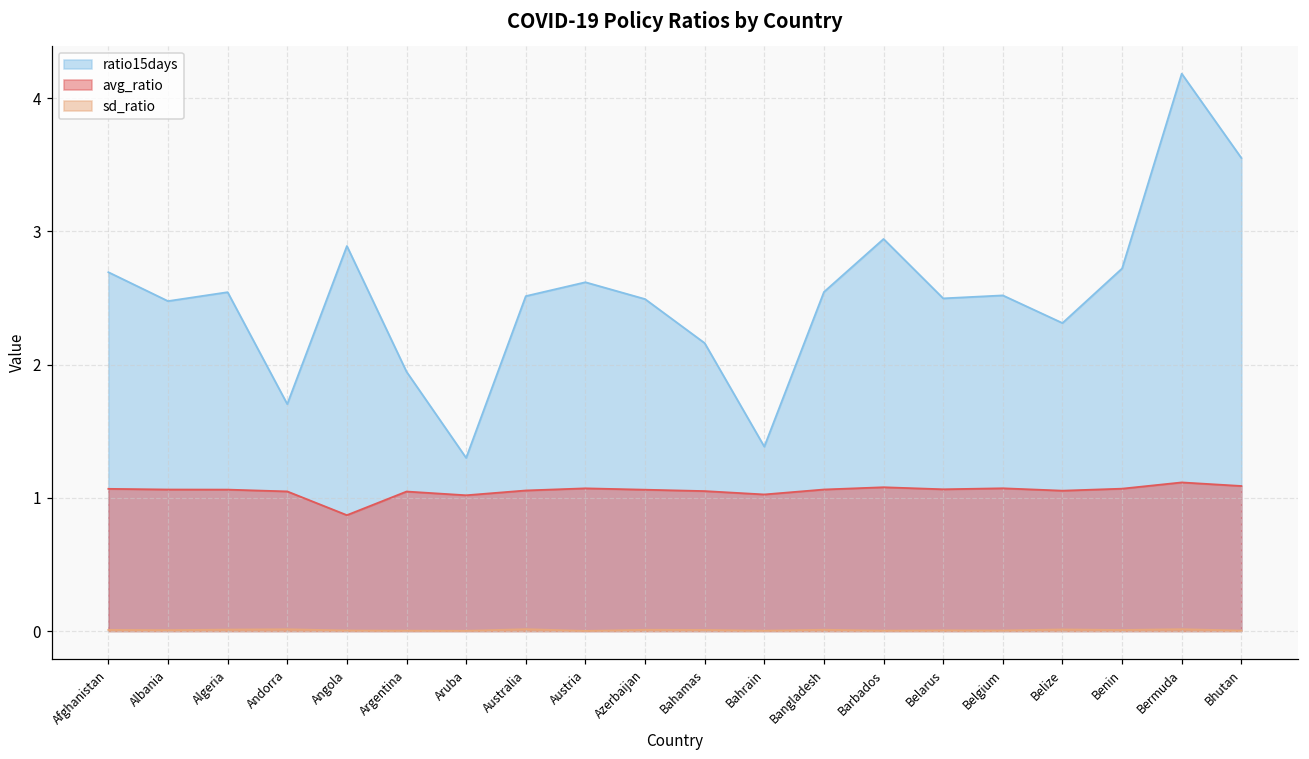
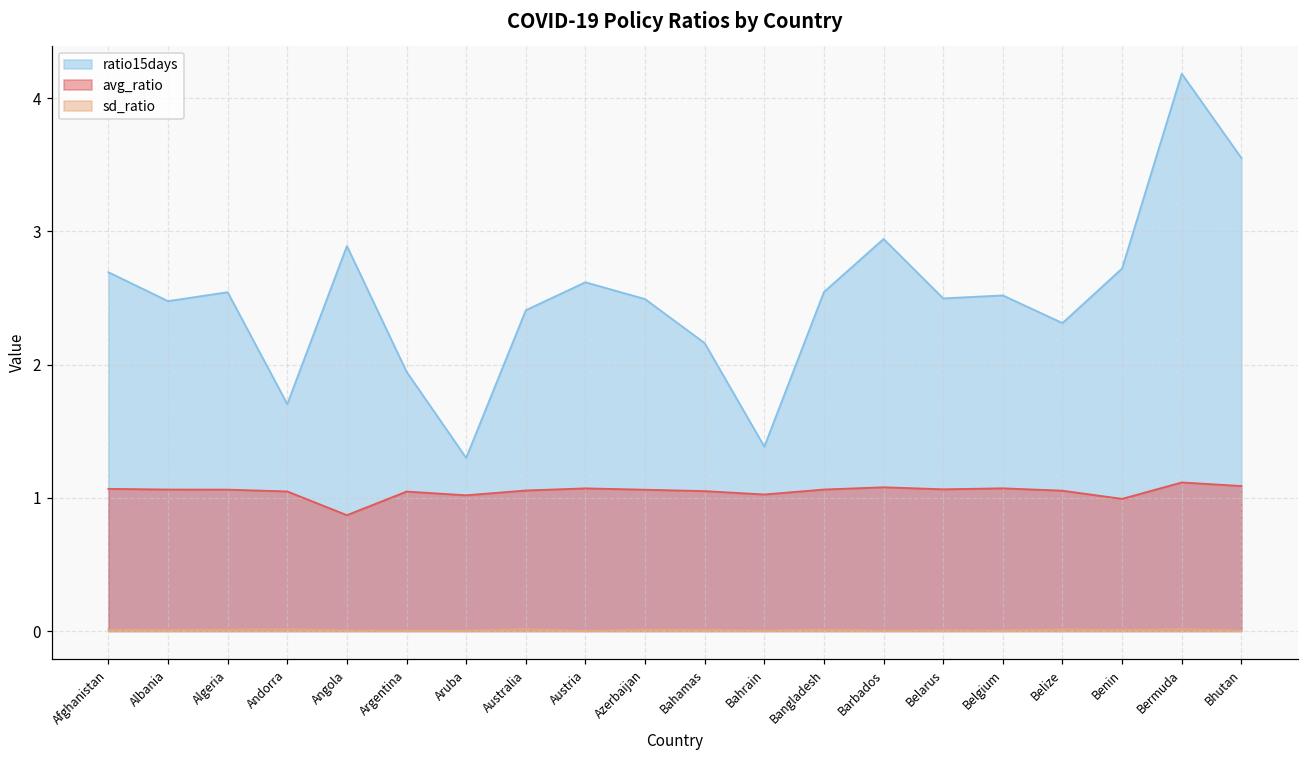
  {
    "ratio15days": {
      "Afghanistan": 2.69,
      "Albania": 2.48,
      "Algeria": 2.54,
      "Andorra": 1.70,
      "Angola": 2.89,
      "Argentina": 1.95,
      "Aruba": 1.30,
-     "Australia": 2.51,
+     "Australia": 2.41,
      "Austria": 2.62,
      "Azerbaijan": 2.49,
      "Bahamas": 2.16,
      "Bahrain": 1.38,
      "Bangladesh": 2.54,
      "Barbados": 2.94,
      "Belarus": 2.50,
      "Belgium": 2.52,
      "Belize": 2.31,
      "Benin": 2.72,
      "Bermuda": 4.18,
      "Bhutan": 3.55
    },
    "avg_ratio": {
      "Afghanistan": 1.07,
      "Albania": 1.06,
      "Algeria": 1.06,
      "Andorra": 1.05,
      "Angola": 0.87,
      "Argentina": 1.05,
      "Aruba": 1.02,
      "Australia": 1.05,
      "Austria": 1.07,
      "Azerbaijan": 1.06,
      "Bahamas": 1.05,
      "Bahrain": 1.02,
      "Bangladesh": 1.06,
      "Barbados": 1.08,
      "Belarus": 1.06,
      "Belgium": 1.07,
      "Belize": 1.05,
-     "Benin": 1.07,
+     "Benin": 0.99,
      "Bermuda": 1.12,
      "Bhutan": 1.09
    },
    "sd_ratio": {
      "Afghanistan": 0.01,
      "Albania": 0.01,
      "Algeria": 0.01,
      "Andorra": 0.01,
      "Angola": 0.00,
      "Argentina": 0.00,
      "Aruba": 0.00,
      "Australia": 0.01,
      "Austria": 0.00,
      "Azerbaijan": 0.01,
      "Bahamas": 0.01,
      "Bahrain": 0.00,
      "Bangladesh": 0.01,
      "Barbados": 0.00,
      "Belarus": 0.01,
      "Belgium": 0.00,
      "Belize": 0.01,
      "Benin": 0.01,
      "Bermuda": 0.01,
      "Bhutan": 0.00
    }
  }
